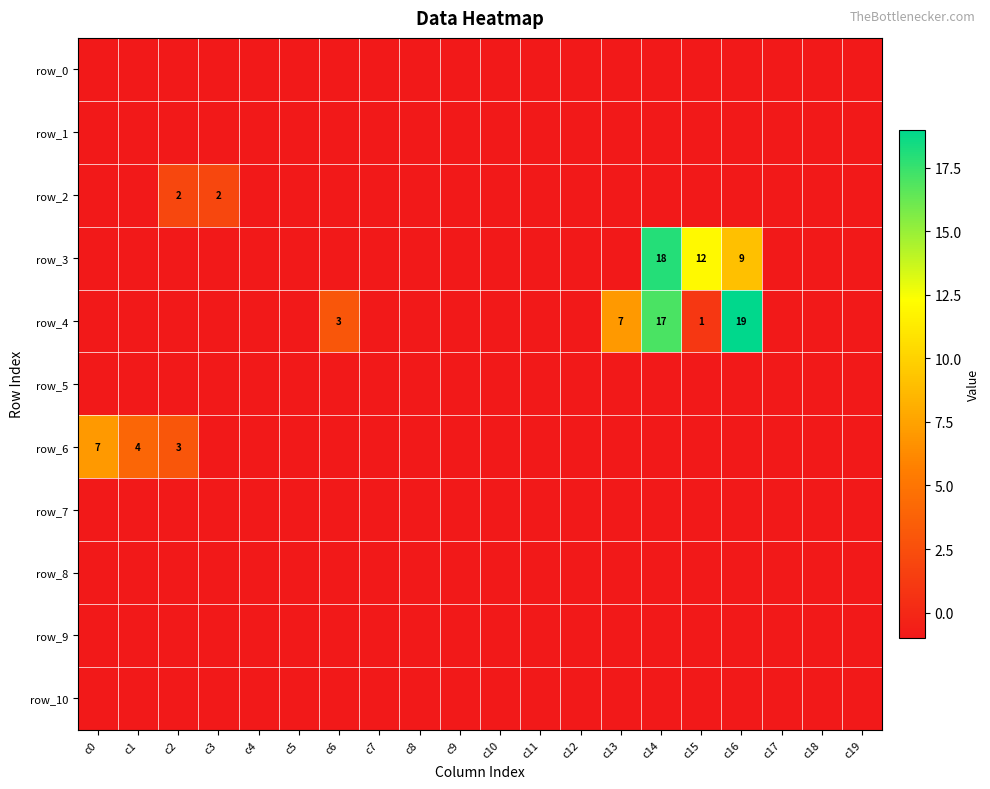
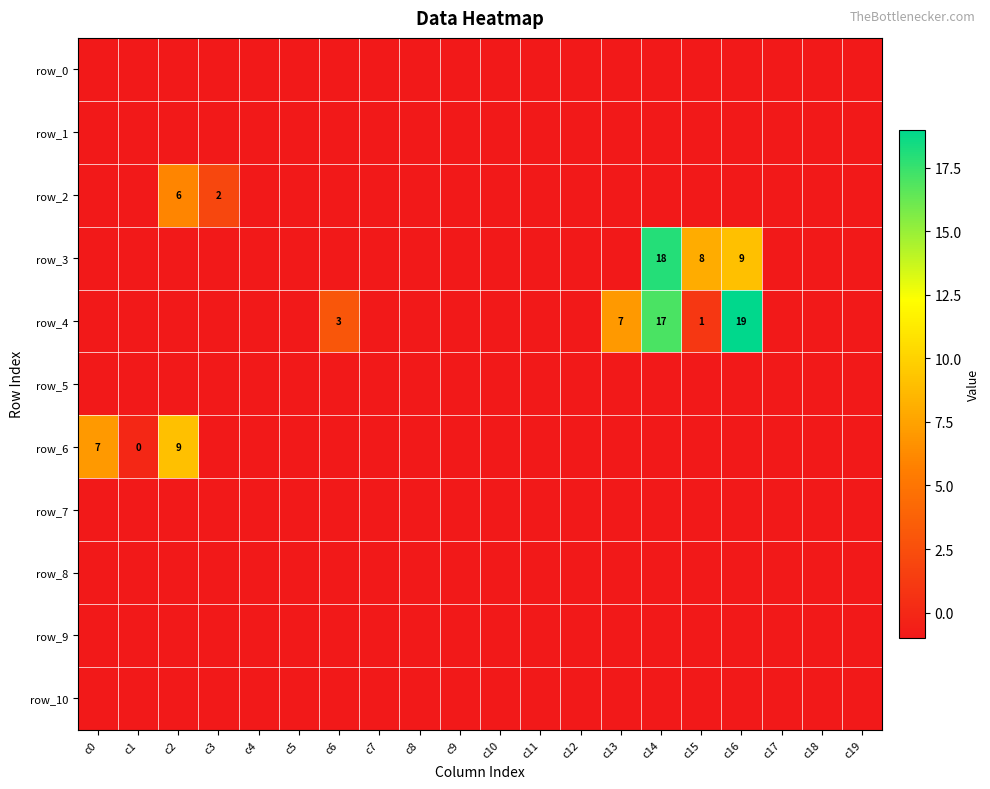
  {
    "row_2": {
-     "c2": 2,
+     "c2": 6,
      "c3": 2
    },
    "row_3": {
      "c14": 18,
-     "c15": 12,
+     "c15": 8,
      "c16": 9
    },
    "row_4": {
      "c6": 3,
      "c13": 7,
      "c14": 17,
      "c15": 1,
      "c16": 19
    },
    "row_6": {
      "c0": 7,
-     "c1": 4,
-     "c2": 3
+     "c1": 0,
+     "c2": 9
    }
  }
